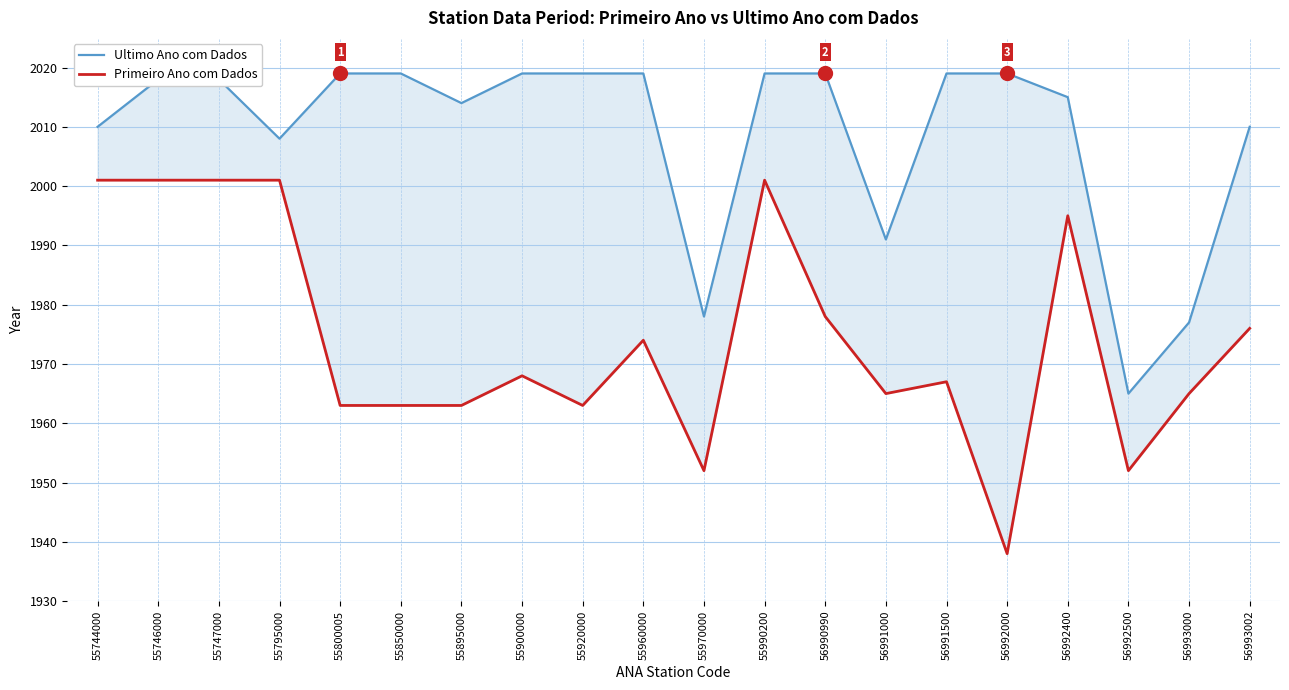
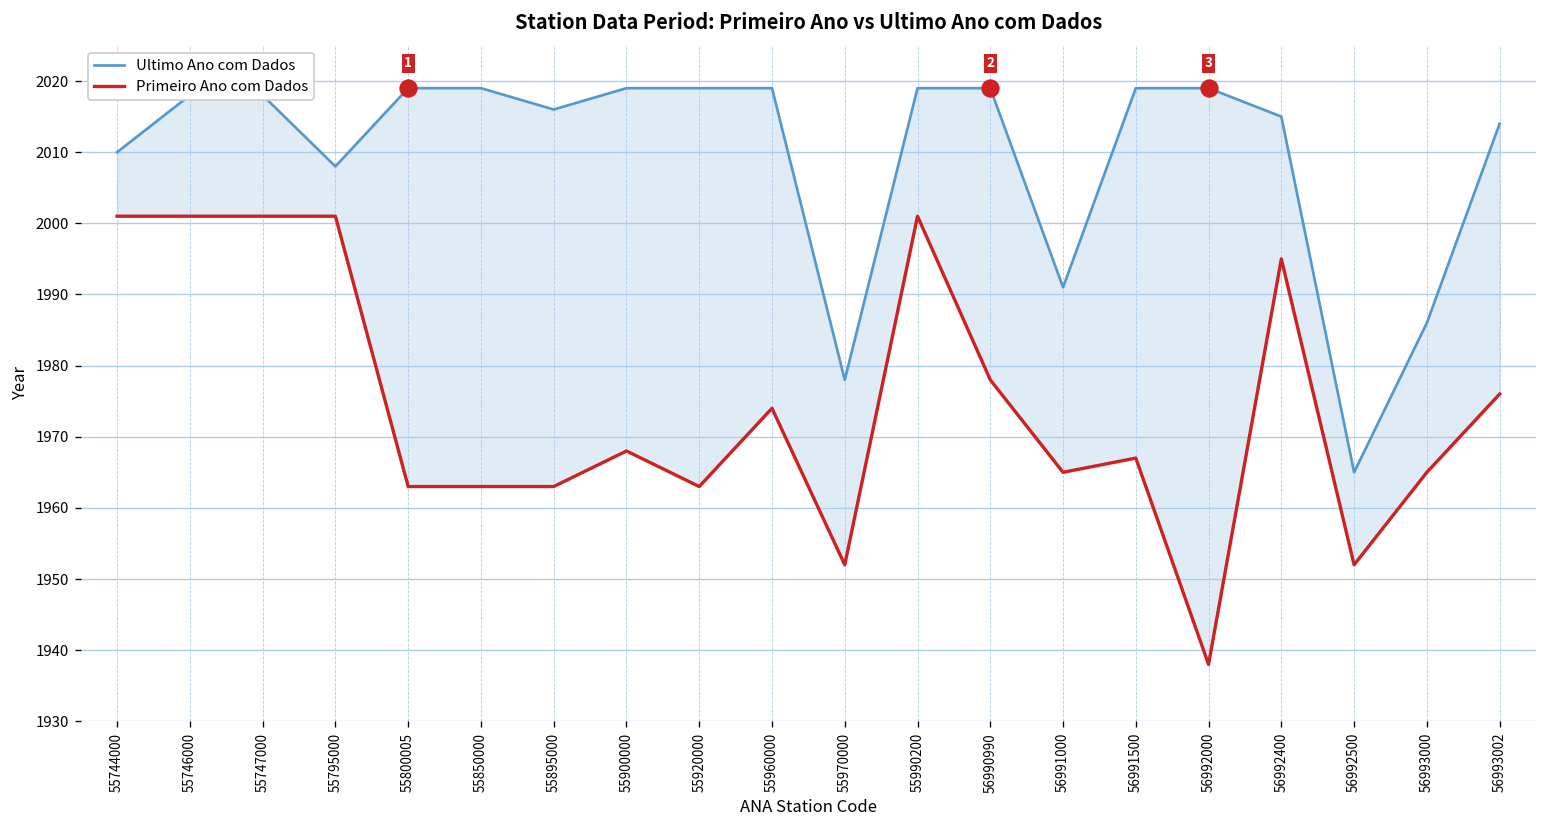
  {
    "Ultimo Ano com Dados": {
      "55744000": 2010,
      "55795000": 2008,
      "55850000": 2019,
-     "55895000": 2014,
+     "55895000": 2016,
      "55900000": 2019,
      "55920000": 2019,
      "55960000": 2019,
      "55970000": 1978,
      "55990200": 2019,
      "56991000": 1991,
      "56991500": 2019,
      "56992400": 2015,
      "56992500": 1965,
-     "56993000": 1977,
-     "56993002": 2010
+     "56993000": 1986,
+     "56993002": 2014
    }
  }
